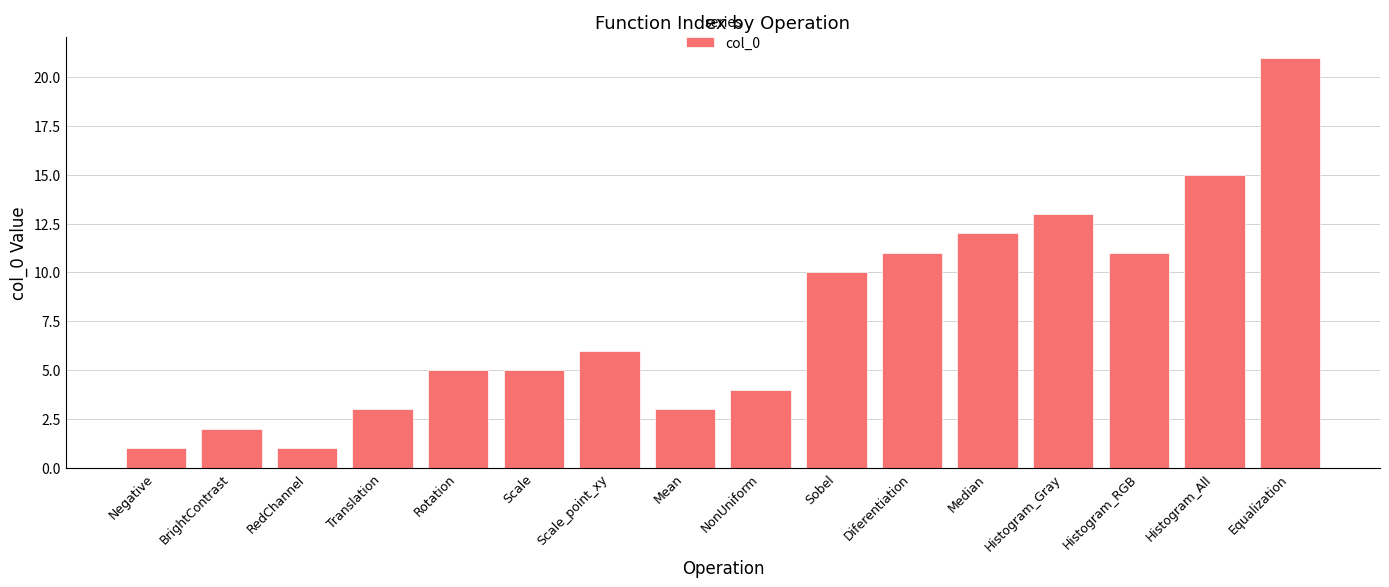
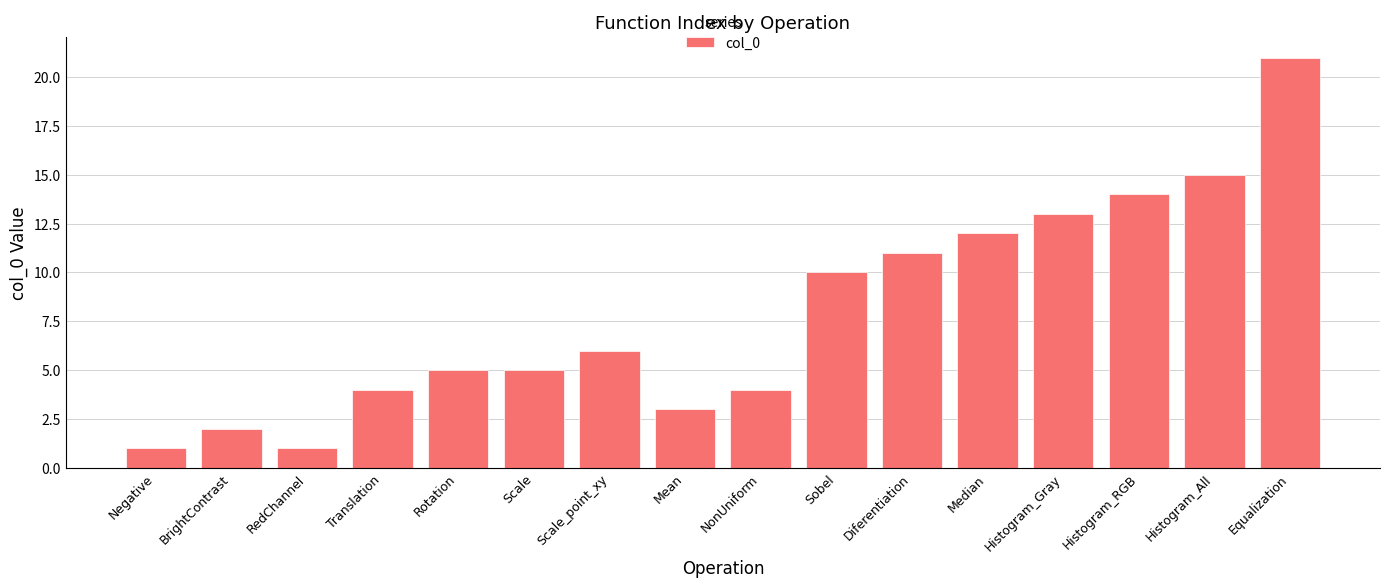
  {
    "Negative": 1,
    "BrightContrast": 2,
    "RedChannel": 1,
-   "Translation": 3,
+   "Translation": 4,
    "Rotation": 5,
    "Scale": 5,
    "Scale_point_xy": 6,
    "Mean": 3,
    "NonUniform": 4,
    "Sobel": 10,
    "Diferentiation": 11,
    "Median": 12,
    "Histogram_Gray": 13,
-   "Histogram_RGB": 11,
+   "Histogram_RGB": 14,
    "Histogram_All": 15,
    "Equalization": 21
  }
